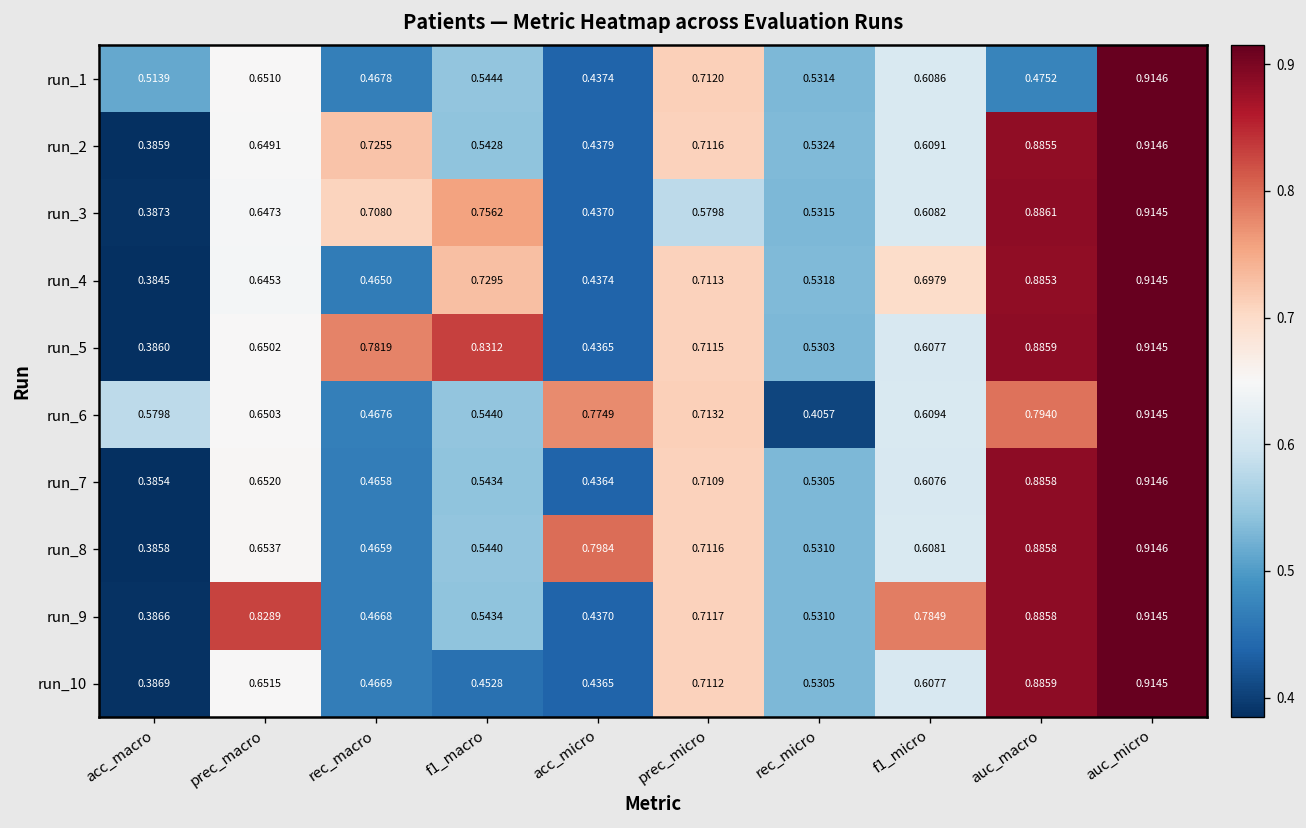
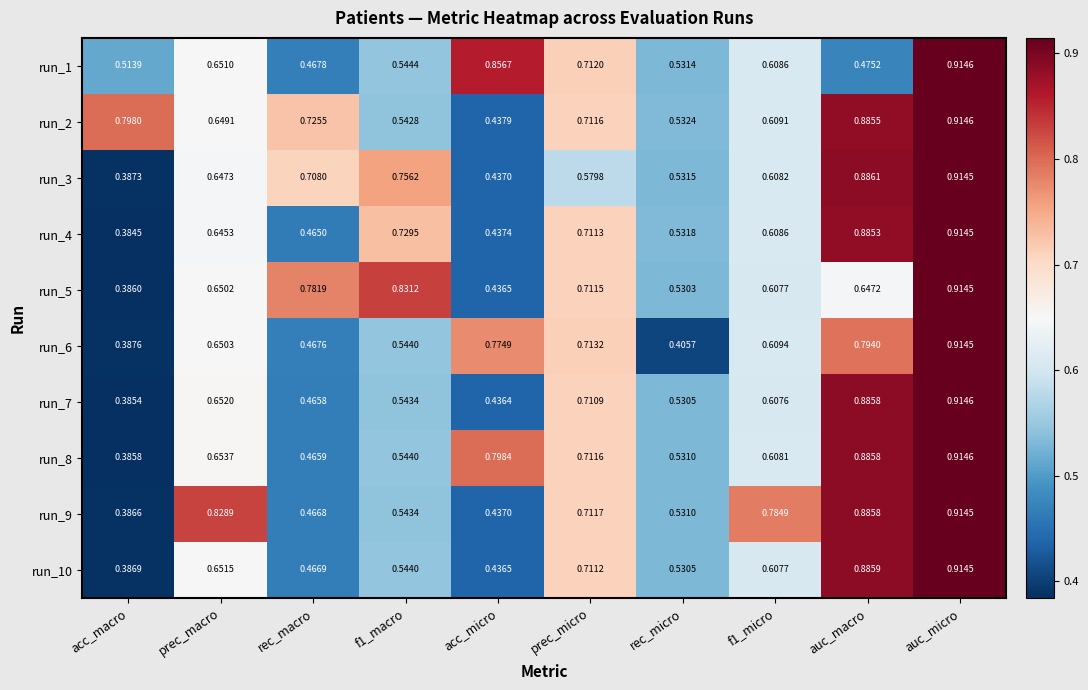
  {
    "run_1": {
      "acc_macro": 0.5139,
      "prec_macro": 0.6510,
      "rec_macro": 0.4678,
      "f1_macro": 0.5444,
-     "acc_micro": 0.4374,
+     "acc_micro": 0.8567,
      "prec_micro": 0.7120,
      "rec_micro": 0.5314,
      "f1_micro": 0.6086,
      "auc_macro": 0.4752,
      "auc_micro": 0.9146
    },
    "run_2": {
-     "acc_macro": 0.3859,
+     "acc_macro": 0.7980,
      "prec_macro": 0.6491,
      "rec_macro": 0.7255,
      "f1_macro": 0.5428,
      "acc_micro": 0.4379,
      "prec_micro": 0.7116,
      "rec_micro": 0.5324,
      "f1_micro": 0.6091,
      "auc_macro": 0.8855,
      "auc_micro": 0.9146
    },
    "run_3": {
      "acc_macro": 0.3873,
      "prec_macro": 0.6473,
      "rec_macro": 0.7080,
      "f1_macro": 0.7562,
      "acc_micro": 0.4370,
      "prec_micro": 0.5798,
      "rec_micro": 0.5315,
      "f1_micro": 0.6082,
      "auc_macro": 0.8861,
      "auc_micro": 0.9145
    },
    "run_4": {
      "acc_macro": 0.3845,
      "prec_macro": 0.6453,
      "rec_macro": 0.4650,
      "f1_macro": 0.7295,
      "acc_micro": 0.4374,
      "prec_micro": 0.7113,
      "rec_micro": 0.5318,
-     "f1_micro": 0.6979,
+     "f1_micro": 0.6086,
      "auc_macro": 0.8853,
      "auc_micro": 0.9145
    },
    "run_5": {
      "acc_macro": 0.3860,
      "prec_macro": 0.6502,
      "rec_macro": 0.7819,
      "f1_macro": 0.8312,
      "acc_micro": 0.4365,
      "prec_micro": 0.7115,
      "rec_micro": 0.5303,
      "f1_micro": 0.6077,
-     "auc_macro": 0.8859,
+     "auc_macro": 0.6472,
      "auc_micro": 0.9145
    },
    "run_6": {
-     "acc_macro": 0.5798,
+     "acc_macro": 0.3876,
      "prec_macro": 0.6503,
      "rec_macro": 0.4676,
      "f1_macro": 0.5440,
      "acc_micro": 0.7749,
      "prec_micro": 0.7132,
      "rec_micro": 0.4057,
      "f1_micro": 0.6094,
      "auc_macro": 0.7940,
      "auc_micro": 0.9145
    },
    "run_7": {
      "acc_macro": 0.3854,
      "prec_macro": 0.6520,
      "rec_macro": 0.4658,
      "f1_macro": 0.5434,
      "acc_micro": 0.4364,
      "prec_micro": 0.7109,
      "rec_micro": 0.5305,
      "f1_micro": 0.6076,
      "auc_macro": 0.8858,
      "auc_micro": 0.9146
    },
    "run_8": {
      "acc_macro": 0.3858,
      "prec_macro": 0.6537,
      "rec_macro": 0.4659,
      "f1_macro": 0.5440,
      "acc_micro": 0.7984,
      "prec_micro": 0.7116,
      "rec_micro": 0.5310,
      "f1_micro": 0.6081,
      "auc_macro": 0.8858,
      "auc_micro": 0.9146
    },
    "run_9": {
      "acc_macro": 0.3866,
      "prec_macro": 0.8289,
      "rec_macro": 0.4668,
      "f1_macro": 0.5434,
      "acc_micro": 0.4370,
      "prec_micro": 0.7117,
      "rec_micro": 0.5310,
      "f1_micro": 0.7849,
      "auc_macro": 0.8858,
      "auc_micro": 0.9145
    },
    "run_10": {
      "acc_macro": 0.3869,
      "prec_macro": 0.6515,
      "rec_macro": 0.4669,
-     "f1_macro": 0.4528,
+     "f1_macro": 0.5440,
      "acc_micro": 0.4365,
      "prec_micro": 0.7112,
      "rec_micro": 0.5305,
      "f1_micro": 0.6077,
      "auc_macro": 0.8859,
      "auc_micro": 0.9145
    }
  }
